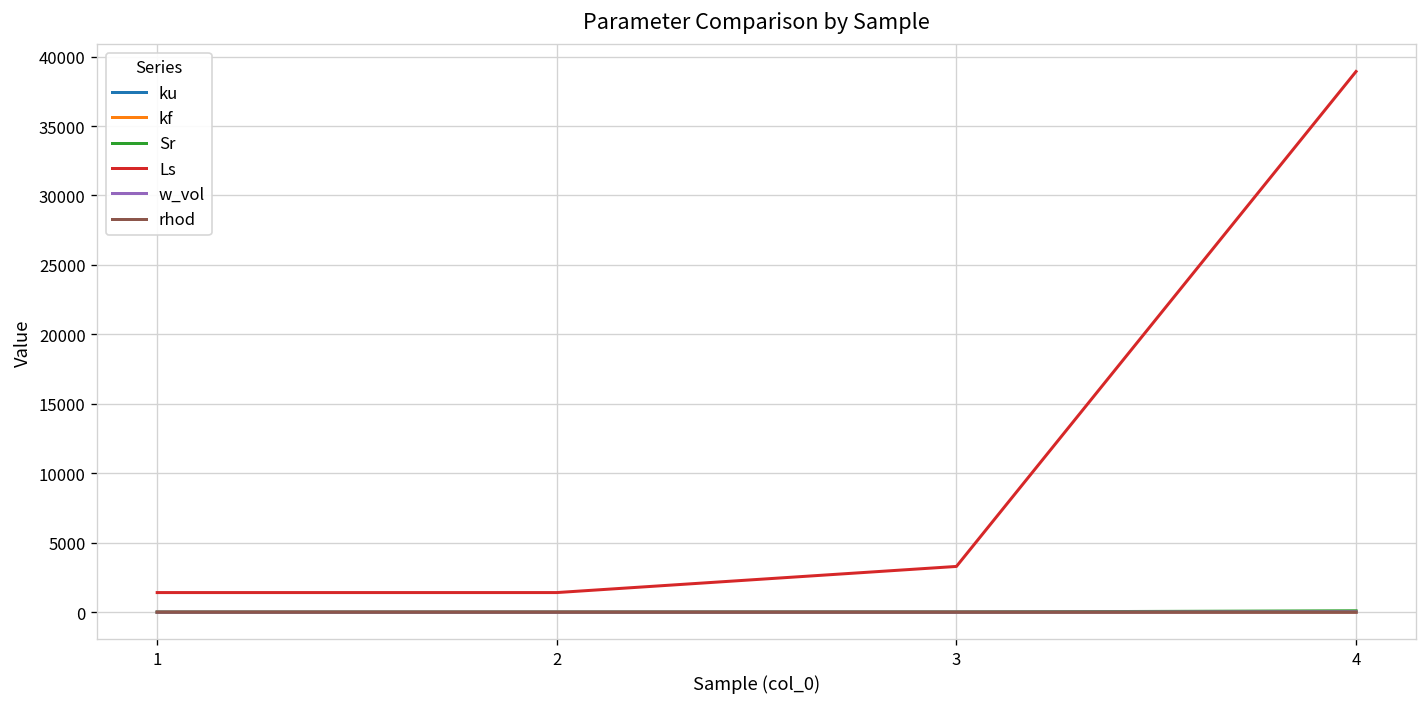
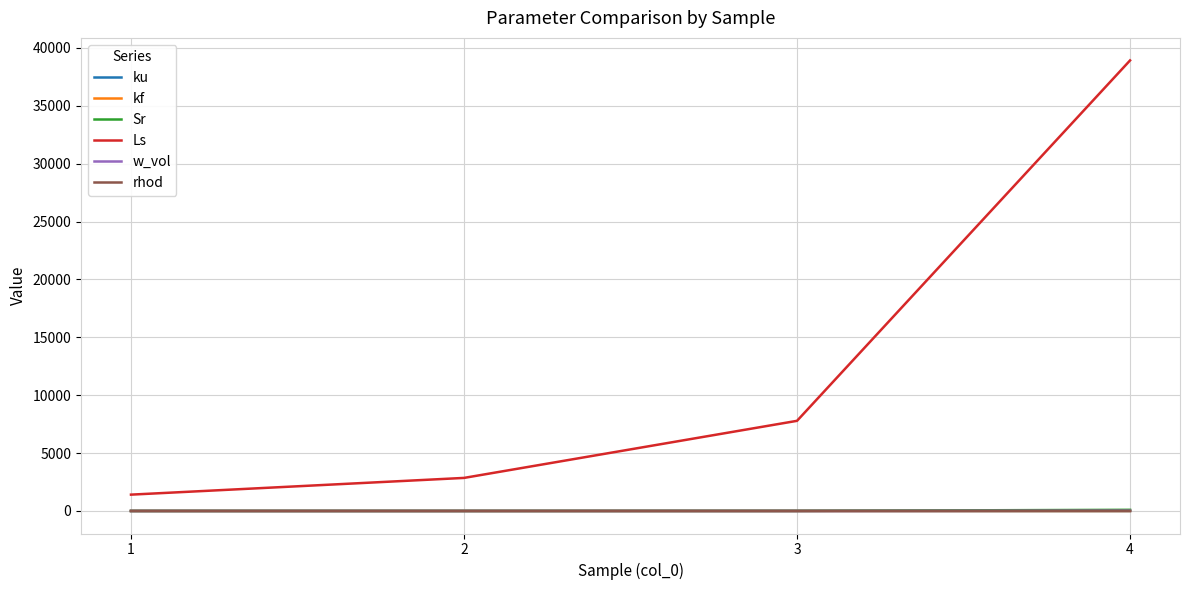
  {
    "Ls": {
      "1": 1400,
-     "2": 1400,
-     "3": 3300,
+     "2": 2900,
+     "3": 7800,
      "4": 38900
    }
  }
